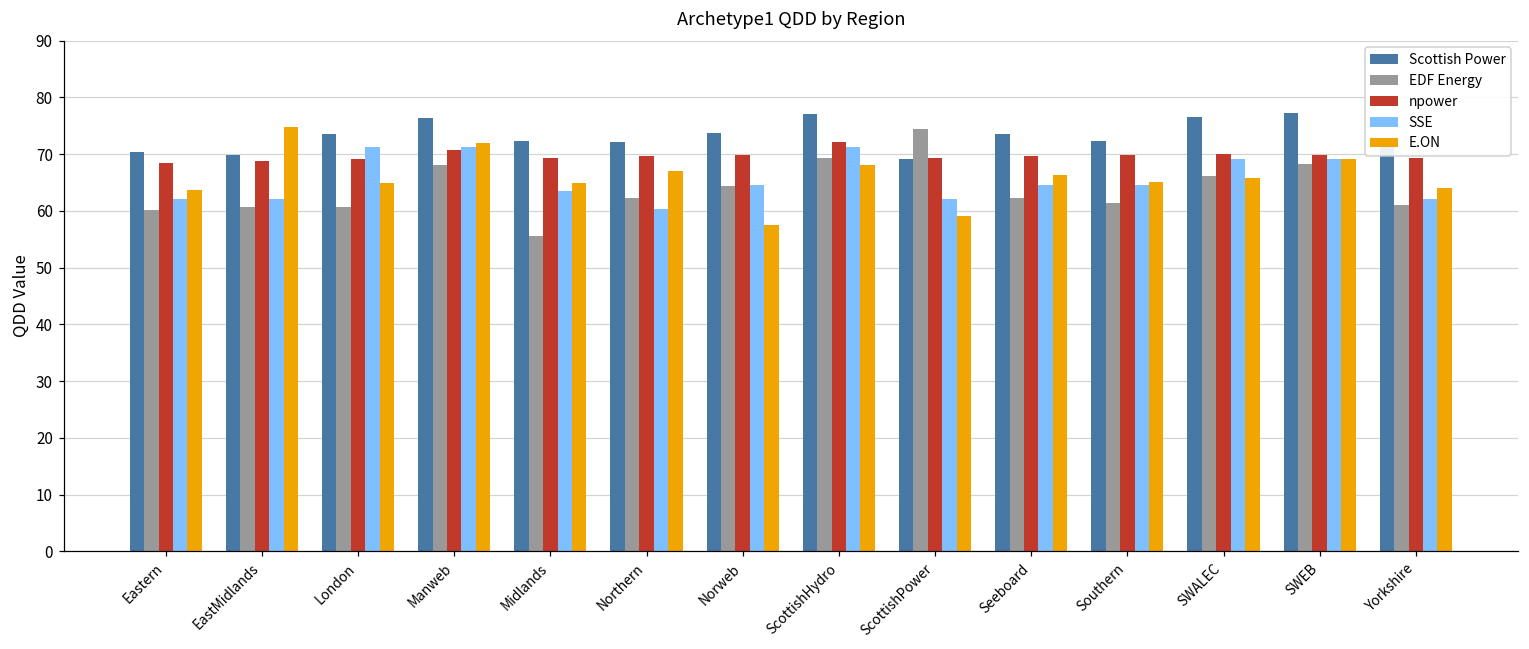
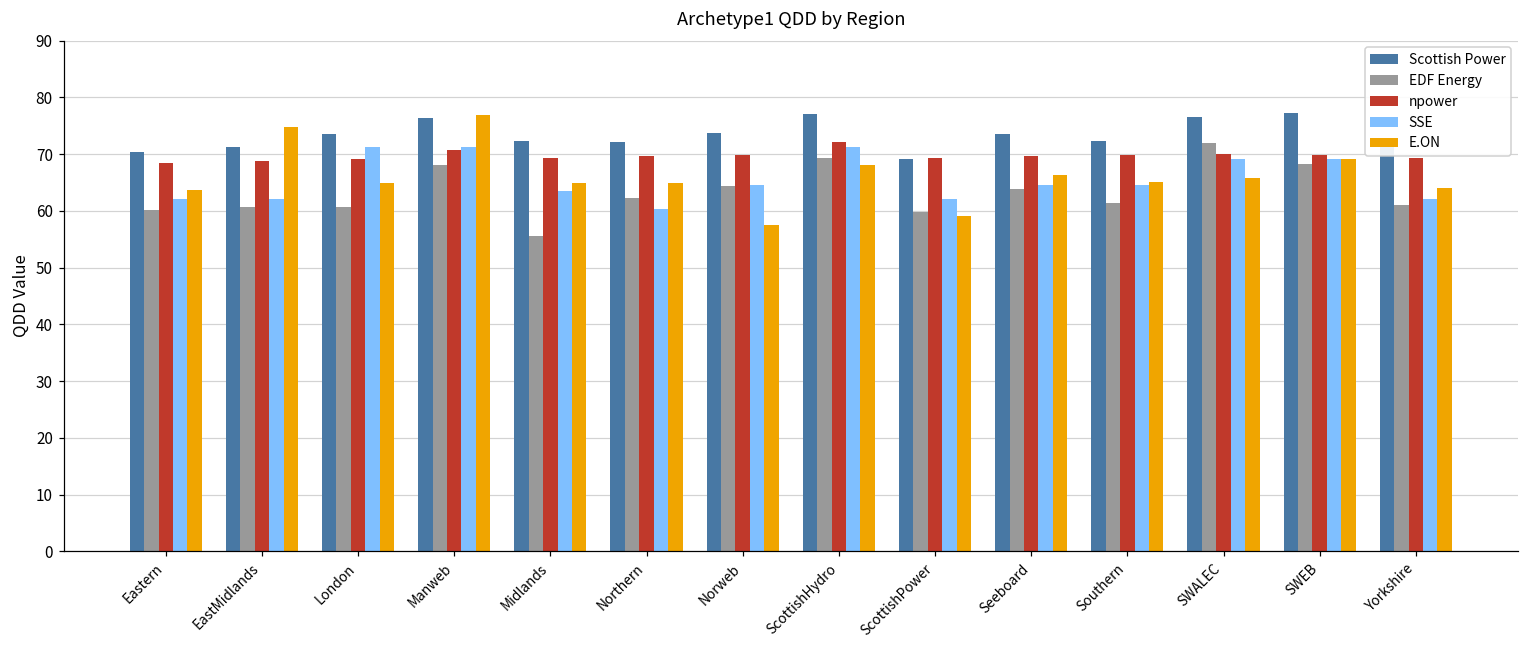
  {
    "Scottish Power": {
      "Eastern": 70,
-     "EastMidlands": 70,
+     "EastMidlands": 71,
      "London": 74,
      "Manweb": 76,
      "Midlands": 72,
      "Northern": 72,
      "Norweb": 74,
      "ScottishHydro": 77,
      "ScottishPower": 69,
      "Seeboard": 74,
      "Southern": 72,
      "SWALEC": 77,
      "SWEB": 77
    },
    "EDF Energy": {
      "Eastern": 60,
      "EastMidlands": 61,
      "London": 61,
      "Manweb": 68,
      "Midlands": 56,
      "Northern": 62,
      "Norweb": 64,
      "ScottishHydro": 69,
-     "ScottishPower": 74,
-     "Seeboard": 62,
+     "ScottishPower": 60,
+     "Seeboard": 64,
      "Southern": 61,
-     "SWALEC": 66,
+     "SWALEC": 72,
      "SWEB": 68,
      "Yorkshire": 61
    },
    "npower": {
      "Eastern": 68,
      "EastMidlands": 69,
      "London": 69,
      "Manweb": 71,
      "Midlands": 69,
      "Northern": 70,
      "Norweb": 70,
      "ScottishHydro": 72,
      "ScottishPower": 69,
      "Seeboard": 70,
      "Southern": 70,
      "SWALEC": 70,
      "SWEB": 70,
      "Yorkshire": 69
    },
    "SSE": {
      "Eastern": 62,
      "EastMidlands": 62,
      "London": 71,
      "Manweb": 71,
      "Midlands": 64,
      "Northern": 60,
      "Norweb": 65,
      "ScottishHydro": 71,
      "ScottishPower": 62,
      "Seeboard": 65,
      "Southern": 65,
      "SWALEC": 69,
      "SWEB": 69,
      "Yorkshire": 62
    },
    "E.ON": {
      "Eastern": 64,
      "EastMidlands": 75,
      "London": 65,
-     "Manweb": 72,
+     "Manweb": 77,
      "Midlands": 65,
-     "Northern": 67,
+     "Northern": 65,
      "Norweb": 58,
      "ScottishHydro": 68,
      "ScottishPower": 59,
      "Seeboard": 66,
      "Southern": 65,
      "SWALEC": 66,
      "SWEB": 69,
      "Yorkshire": 64
    }
  }
